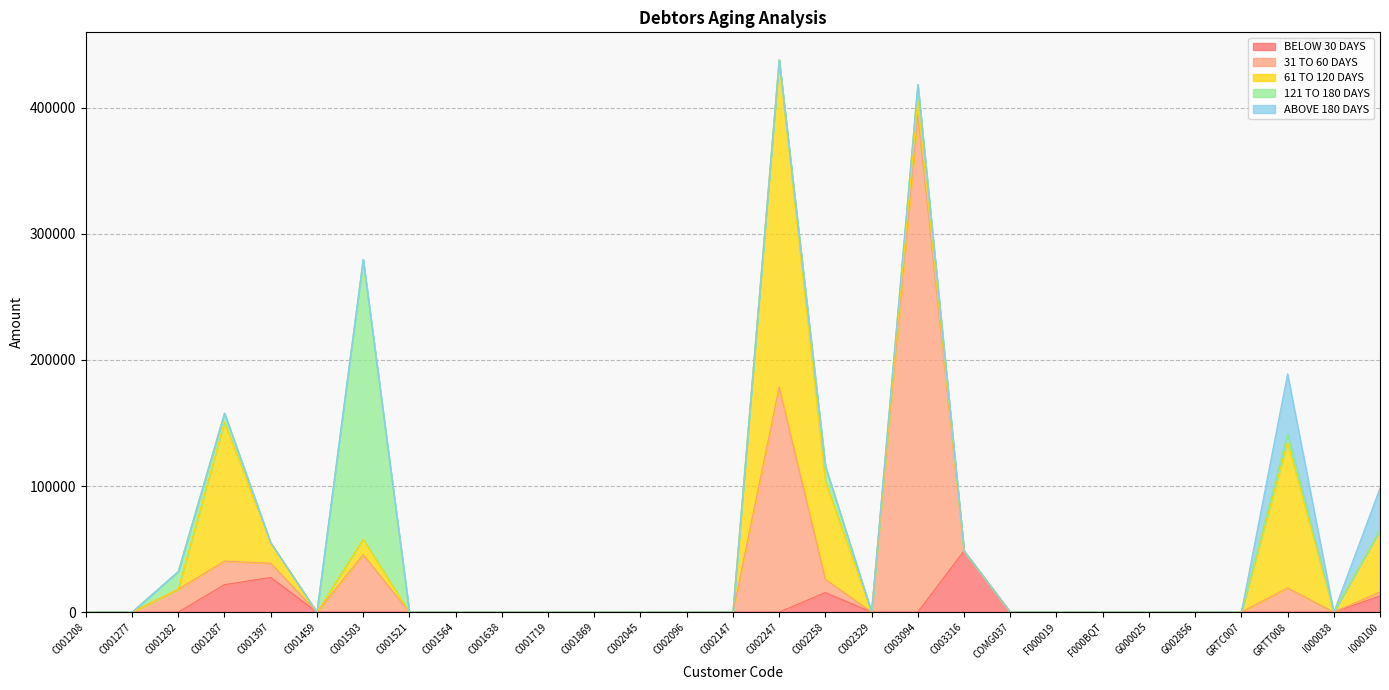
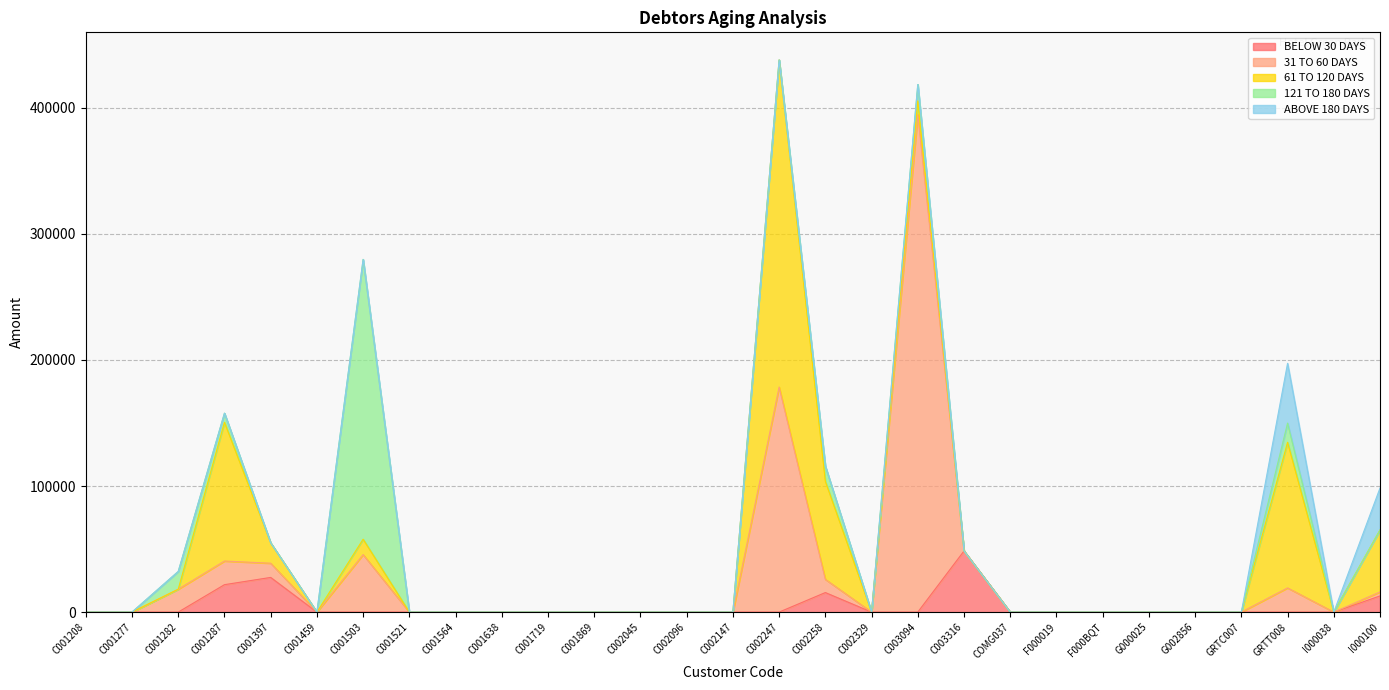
  {
    "61 TO 120 DAYS": {
      "C001287": 110000,
      "C001503": 12000,
      "C002258": 78000,
      "C003094": 11000,
      "GRTT008": 115000
    },
    "121 TO 180 DAYS": {
-     "GRTT008": 7000
+     "GRTT008": 15000
    },
    "ABOVE 180 DAYS": {
      "GRTT008": 47000,
      "I000100": 33000
    }
  }
